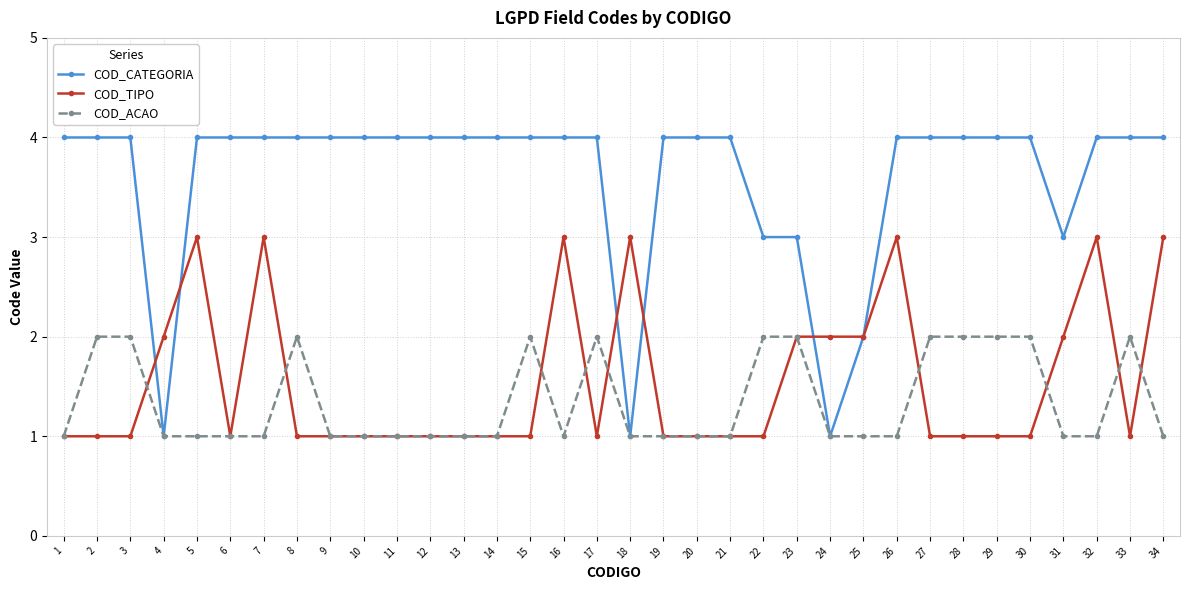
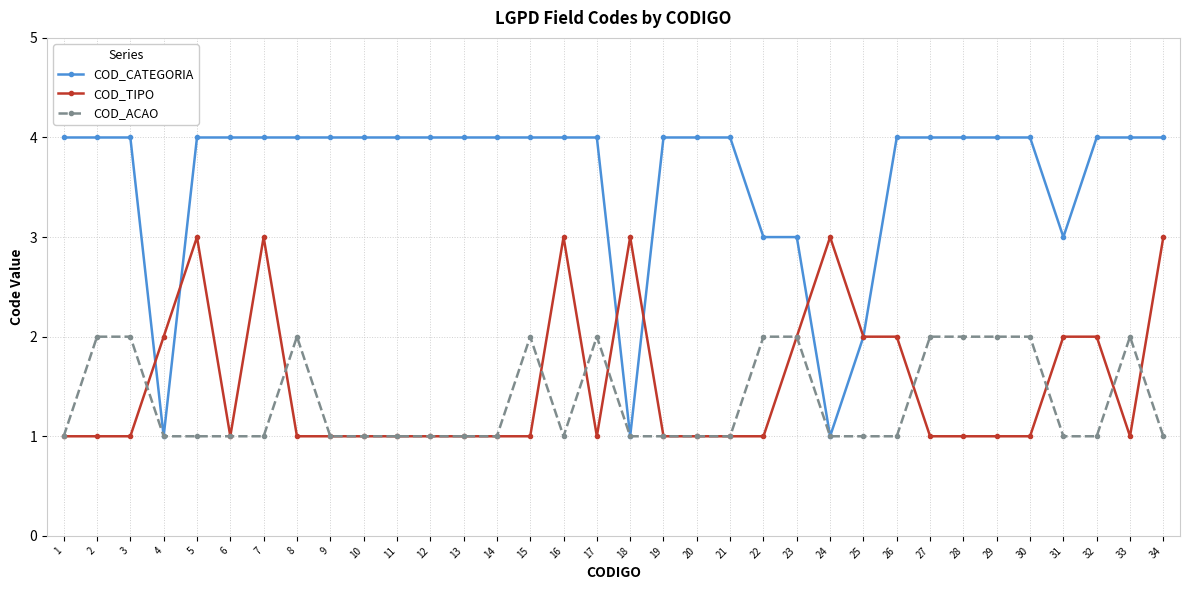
  {
    "COD_CATEGORIA": {
      "1": 4,
      "2": 4,
      "3": 4,
      "5": 4,
      "6": 4,
      "7": 4,
      "8": 4,
      "9": 4,
      "10": 4,
      "11": 4,
      "12": 4,
      "13": 4,
      "14": 4,
      "15": 4,
      "16": 4,
      "17": 4,
      "19": 4,
      "20": 4,
      "21": 4,
      "22": 3,
      "23": 3,
      "26": 4,
      "27": 4,
      "28": 4,
      "29": 4,
      "30": 4,
      "31": 3,
      "32": 4,
      "33": 4,
      "34": 4
    },
    "COD_TIPO": {
      "2": 1,
      "3": 1,
      "4": 2,
      "5": 3,
      "7": 3,
      "8": 1,
      "15": 1,
      "16": 3,
      "17": 1,
      "18": 3,
      "22": 1,
-     "24": 2,
-     "26": 3,
+     "24": 3,
+     "26": 2,
      "27": 1,
      "28": 1,
      "29": 1,
      "30": 1,
      "31": 2,
-     "32": 3,
+     "32": 2,
      "33": 1,
      "34": 3
    },
    "COD_ACAO": {
      "2": 2,
      "3": 2,
      "5": 1,
      "7": 1,
      "8": 2,
      "15": 2,
      "16": 1,
      "17": 2,
      "22": 2,
      "25": 1,
      "26": 1,
      "27": 2,
      "28": 2,
      "29": 2,
      "30": 2,
      "31": 1,
      "32": 1,
      "33": 2,
      "34": 1
    }
  }
